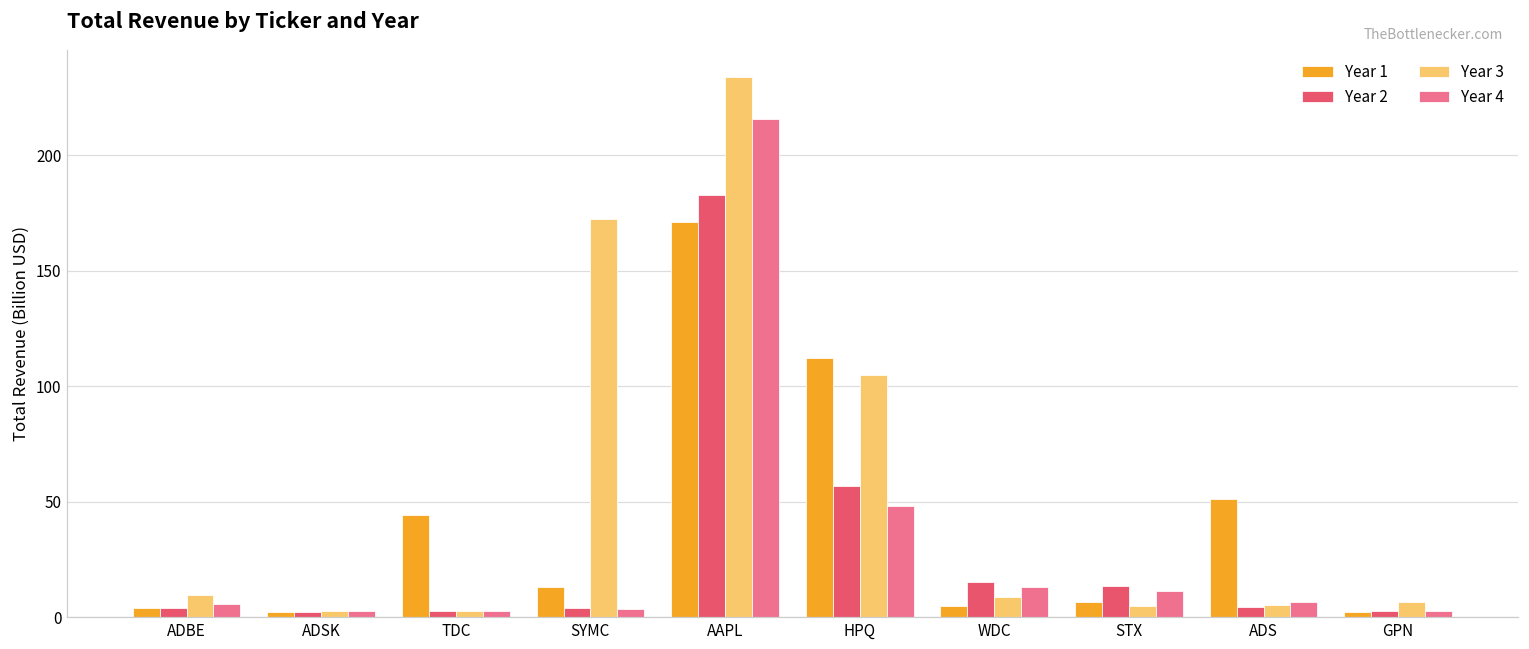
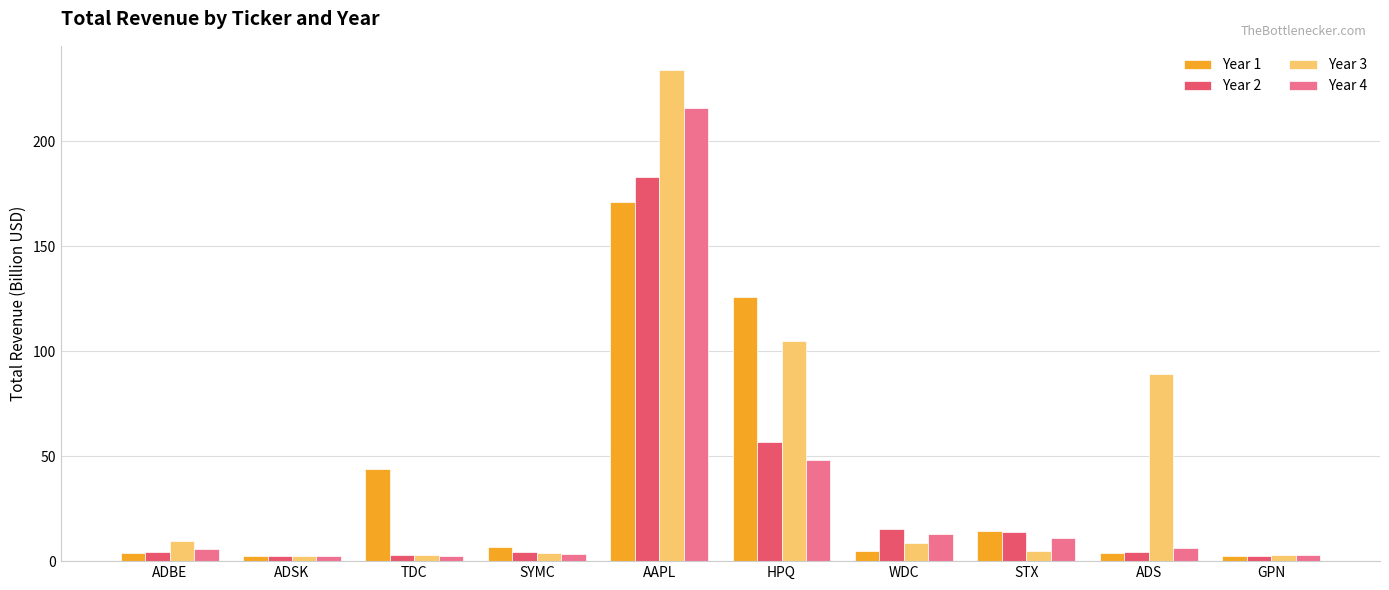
  {
    "Year 1": {
      "ADBE": 4,
      "ADSK": 2,
      "TDC": 44,
-     "SYMC": 13,
+     "SYMC": 7,
      "AAPL": 171,
-     "HPQ": 112,
+     "HPQ": 126,
      "WDC": 5,
-     "STX": 6,
-     "ADS": 51,
+     "STX": 14,
+     "ADS": 4,
      "GPN": 2
    },
    "Year 3": {
      "ADBE": 10,
      "ADSK": 3,
      "TDC": 3,
-     "SYMC": 172,
+     "SYMC": 4,
      "AAPL": 234,
      "HPQ": 105,
      "WDC": 9,
      "STX": 5,
-     "ADS": 5,
-     "GPN": 7
+     "ADS": 89,
+     "GPN": 3
    }
  }
